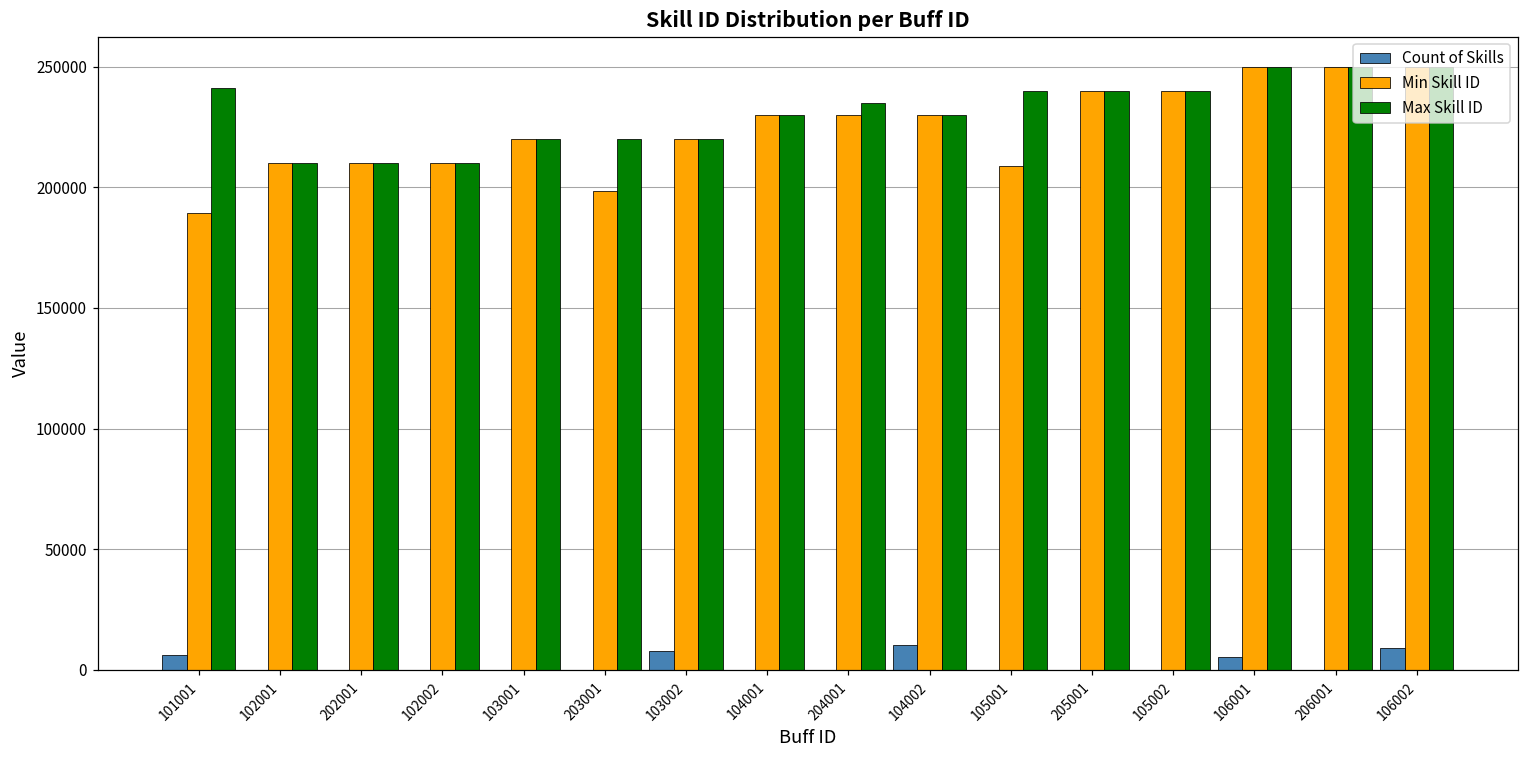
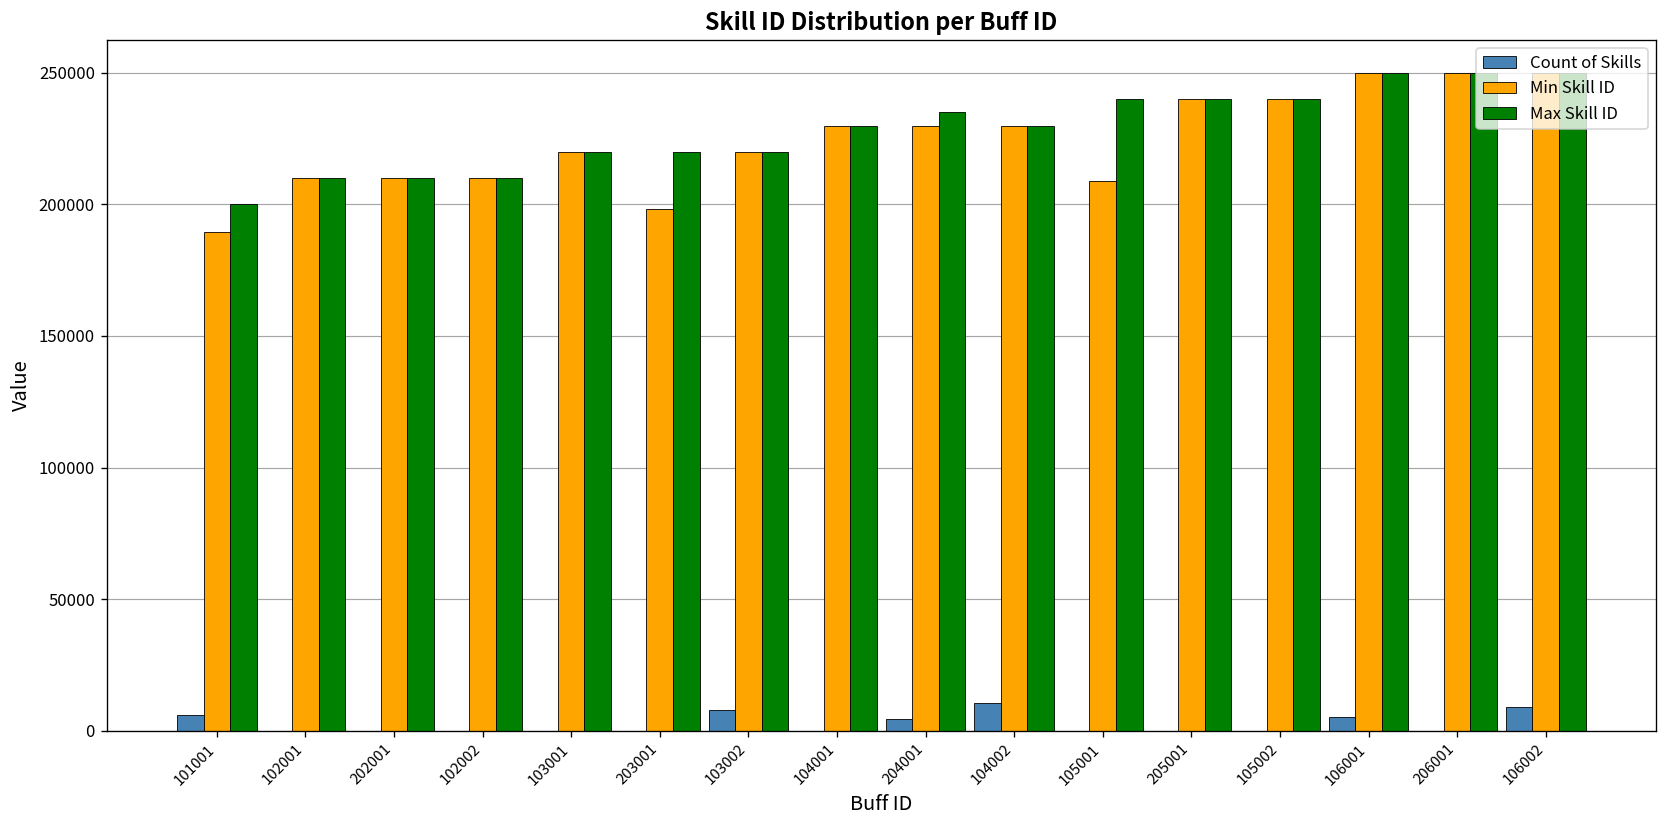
  {
    "Count of Skills": {
      "101001": 6000,
      "103002": 8000,
-     "204001": 0,
+     "204001": 4000,
      "104002": 10000,
      "106001": 5000,
      "106002": 9000
    },
    "Min Skill ID": {
      "101001": 190000,
      "102001": 210000,
      "202001": 210000,
      "102002": 210000,
      "103001": 220000,
      "203001": 198000,
      "103002": 220000,
      "104001": 230000,
      "204001": 230000,
      "104002": 230000,
      "105001": 209000,
      "205001": 240000,
      "105002": 240000,
      "106001": 250000,
      "206001": 250000
    },
    "Max Skill ID": {
-     "101001": 241000,
+     "101001": 200000,
      "102001": 210000,
      "202001": 210000,
      "102002": 210000,
      "103001": 220000,
      "203001": 220000,
      "103002": 220000,
      "104001": 230000,
      "204001": 235000,
      "104002": 230000,
      "105001": 240000,
      "205001": 240000,
      "105002": 240000,
      "106001": 250000
    }
  }
